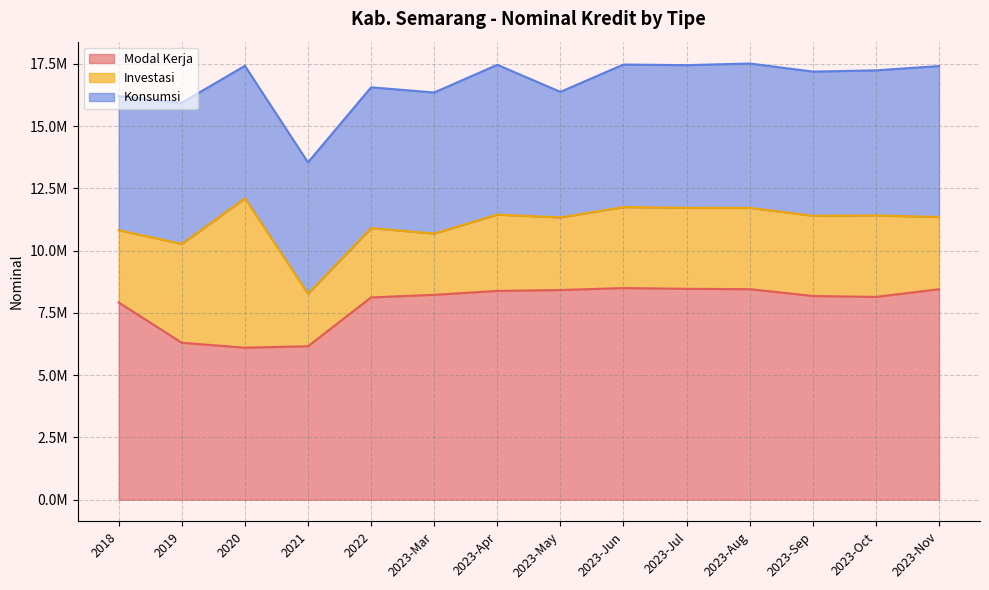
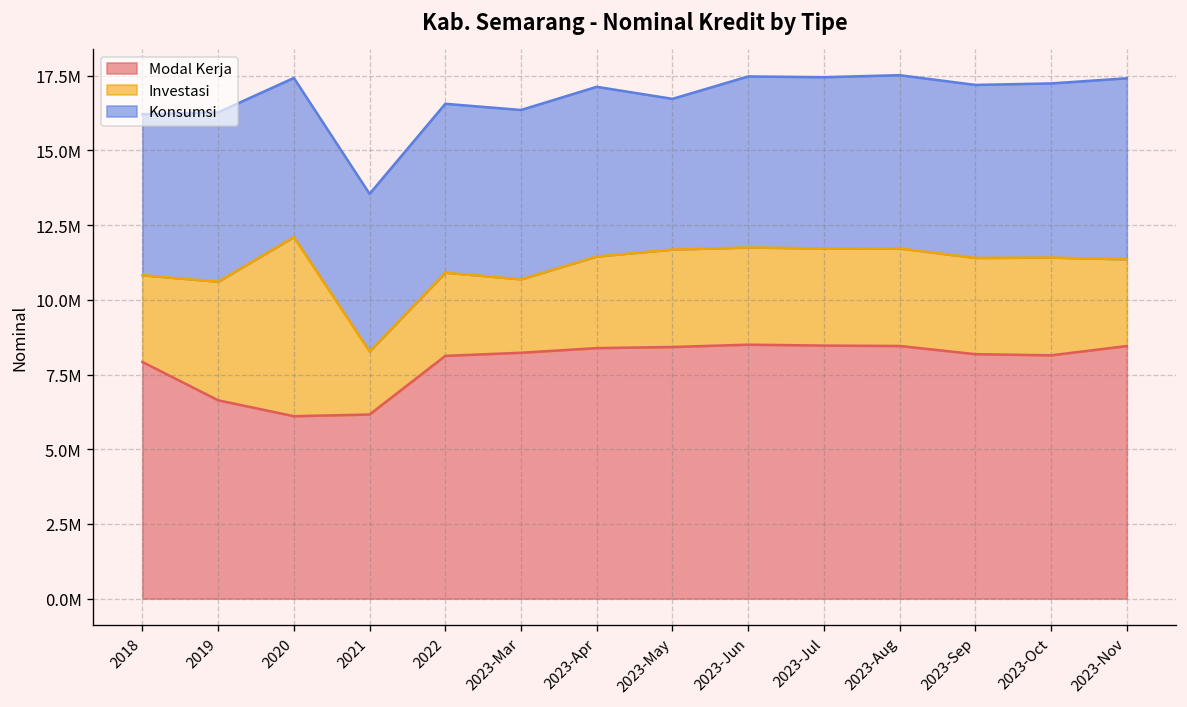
  {
    "Modal Kerja": {
      "2018": 7900000,
-     "2019": 6300000,
+     "2019": 6600000,
      "2020": 6100000,
      "2021": 6200000,
      "2022": 8100000,
      "2023-Mar": 8200000,
      "2023-Apr": 8400000,
      "2023-May": 8400000,
      "2023-Jun": 8500000,
      "2023-Jul": 8500000,
      "2023-Aug": 8500000,
      "2023-Sep": 8200000,
      "2023-Oct": 8100000,
      "2023-Nov": 8500000
    },
    "Investasi": {
      "2018": 2900000,
      "2019": 4000000,
      "2020": 6000000,
      "2021": 2100000,
      "2022": 2800000,
      "2023-Mar": 2500000,
      "2023-Apr": 3100000,
-     "2023-May": 2900000,
+     "2023-May": 3300000,
      "2023-Jun": 3300000,
      "2023-Jul": 3300000,
      "2023-Aug": 3300000,
      "2023-Sep": 3200000,
      "2023-Oct": 3300000,
      "2023-Nov": 2900000
    },
    "Konsumsi": {
      "2020": 5300000,
      "2021": 5300000,
      "2022": 5700000,
      "2023-Mar": 5700000,
-     "2023-Apr": 6000000,
+     "2023-Apr": 5700000,
      "2023-May": 5000000,
      "2023-Jun": 5700000,
      "2023-Jul": 5700000,
      "2023-Aug": 5800000,
      "2023-Sep": 5800000,
      "2023-Oct": 5800000,
      "2023-Nov": 6100000
    }
  }
